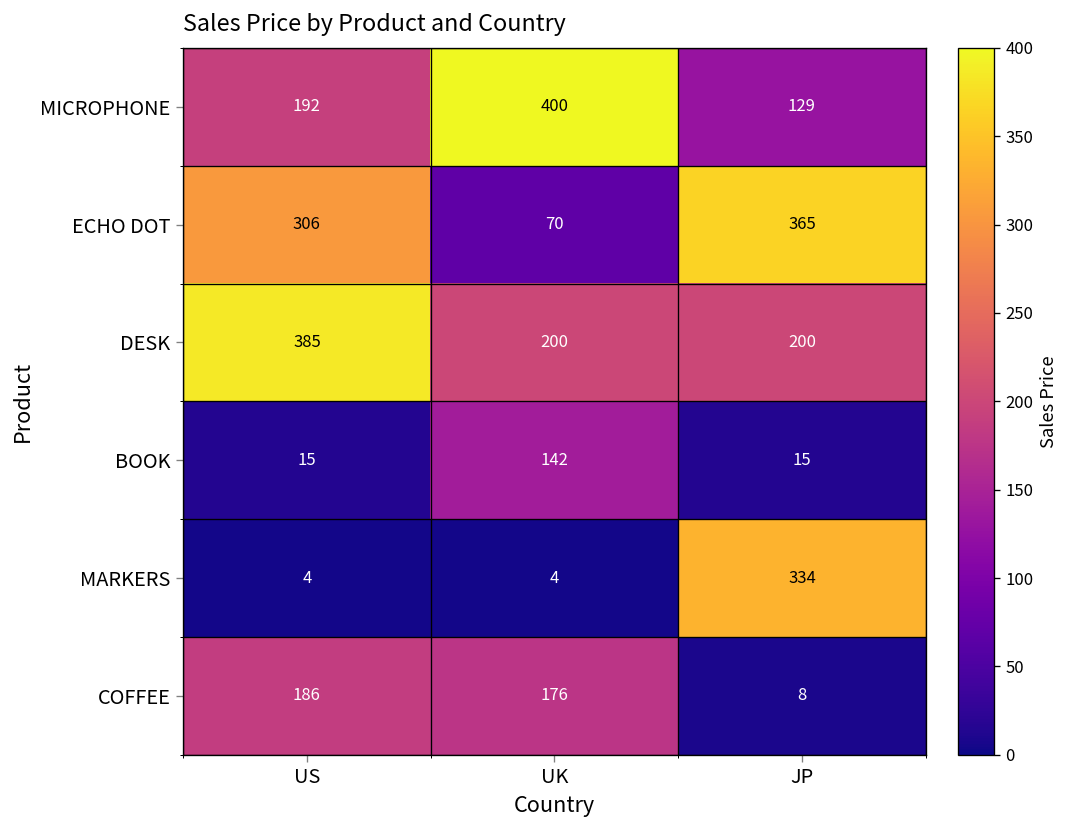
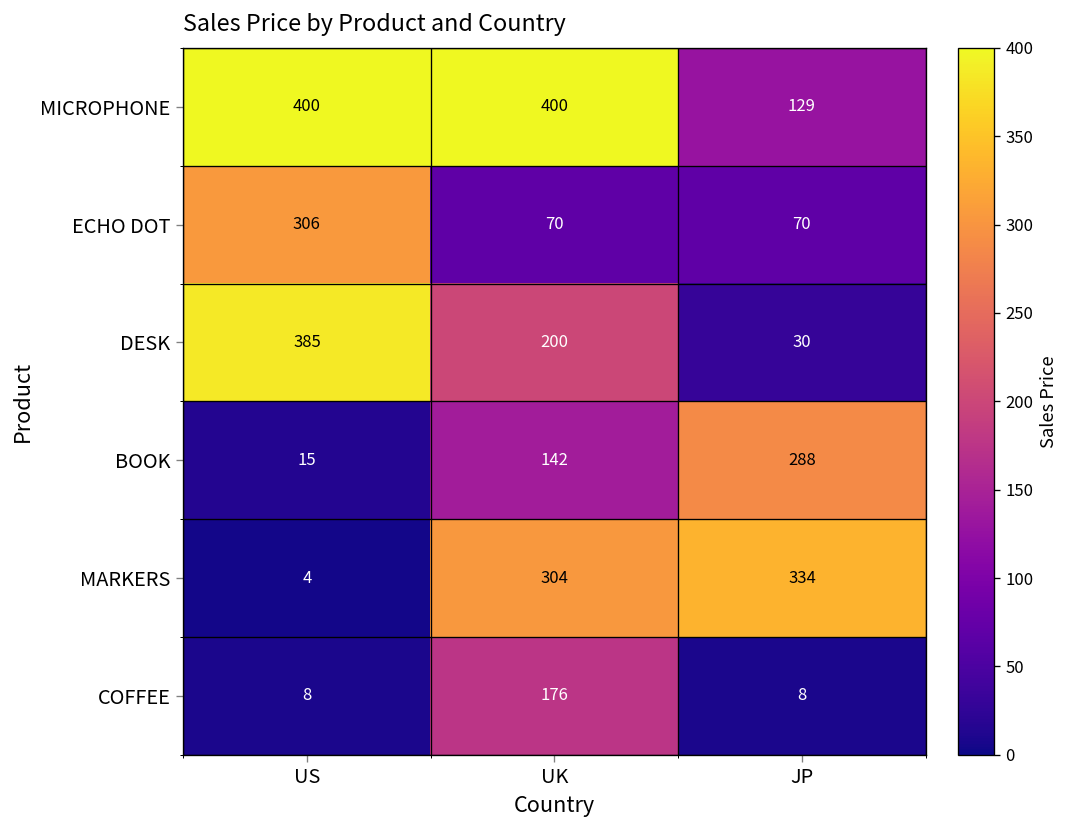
  {
    "MICROPHONE": {
-     "US": 192,
+     "US": 400,
      "UK": 400,
      "JP": 129
    },
    "ECHO DOT": {
      "US": 306,
      "UK": 70,
-     "JP": 365
+     "JP": 70
    },
    "DESK": {
      "US": 385,
      "UK": 200,
-     "JP": 200
+     "JP": 30
    },
    "BOOK": {
      "US": 15,
      "UK": 142,
-     "JP": 15
+     "JP": 288
    },
    "MARKERS": {
      "US": 4,
-     "UK": 4,
+     "UK": 304,
      "JP": 334
    },
    "COFFEE": {
-     "US": 186,
+     "US": 8,
      "UK": 176,
      "JP": 8
    }
  }
